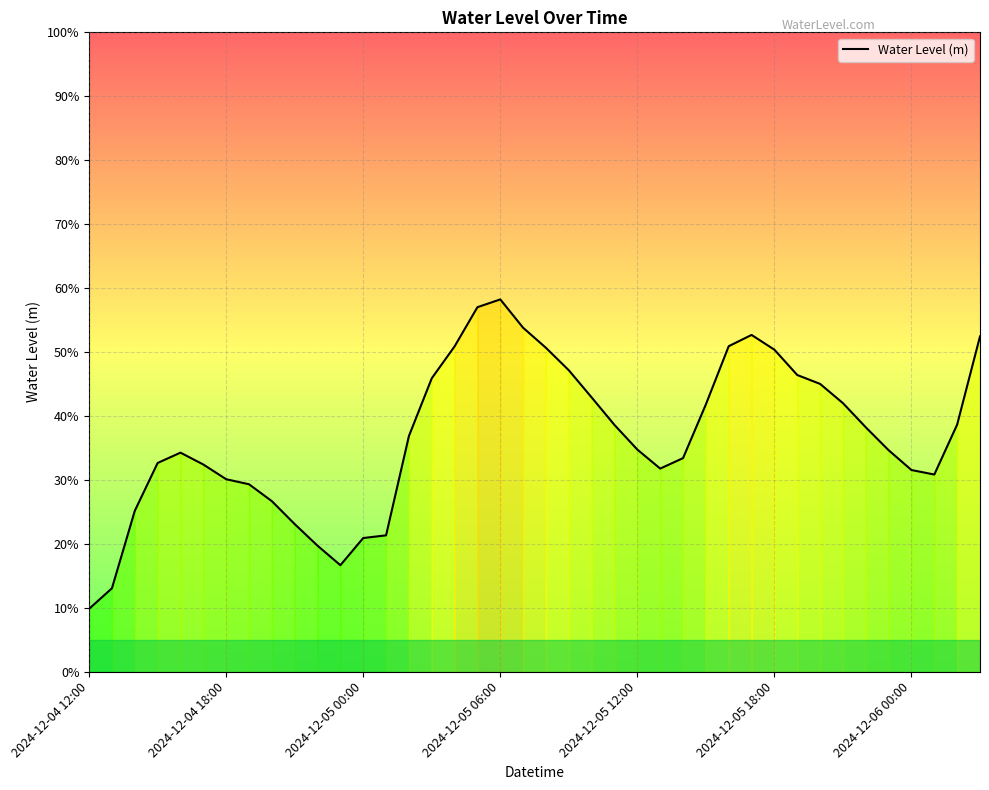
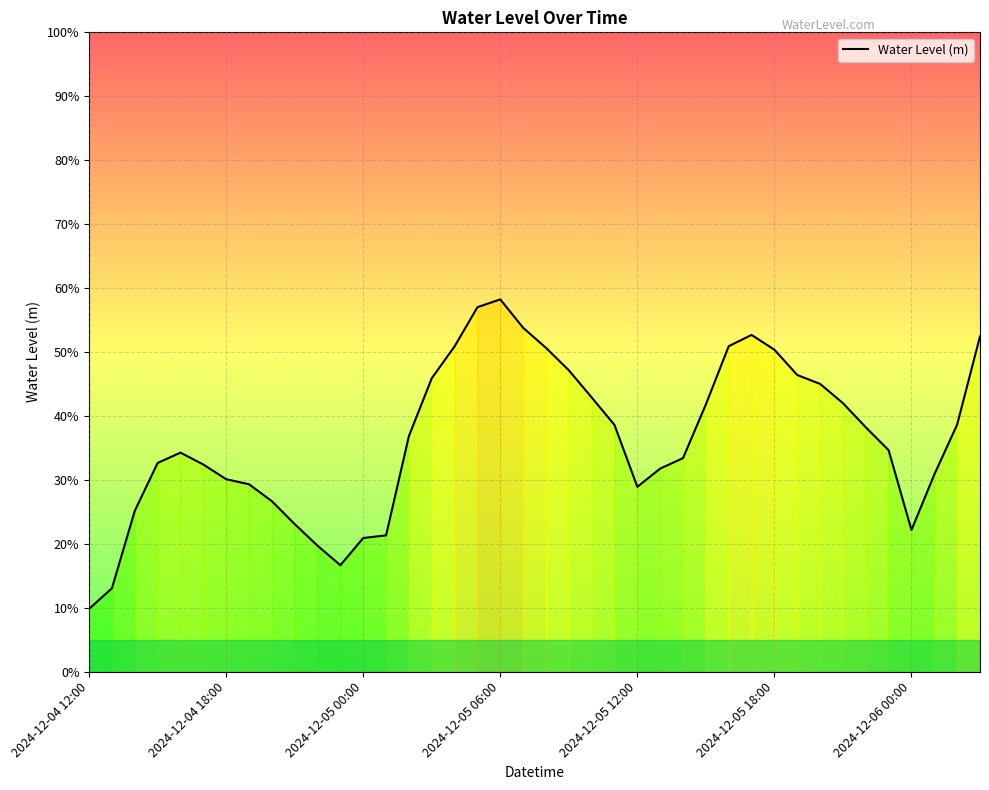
  {
    "Water Level (m)": {
-     "2024-12-05 12:00": "35%",
-     "2024-12-06 00:00": "32%"
+     "2024-12-05 12:00": "29%",
+     "2024-12-06 00:00": "22%"
    }
  }
